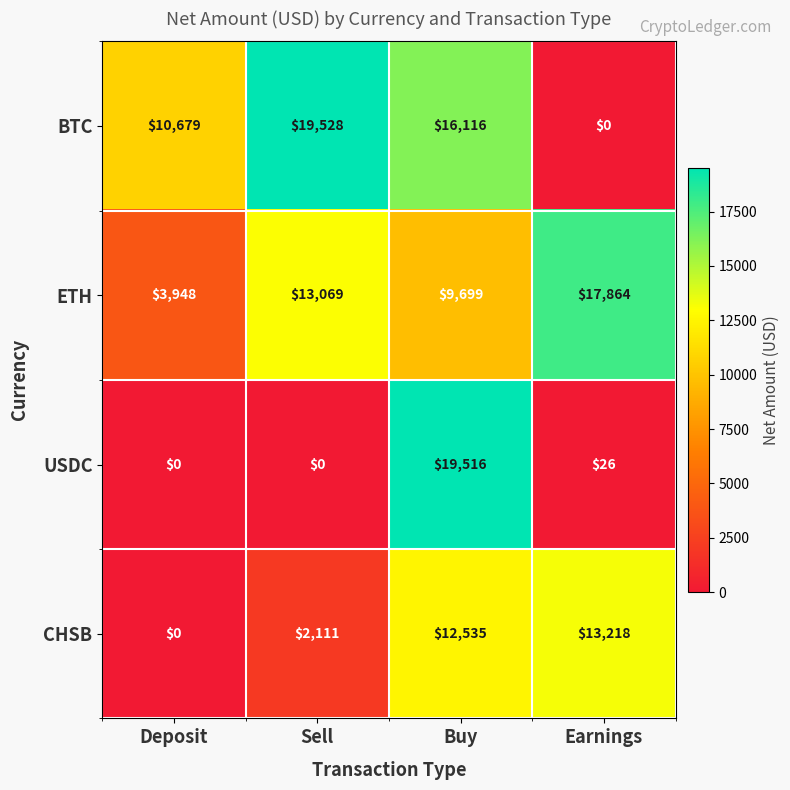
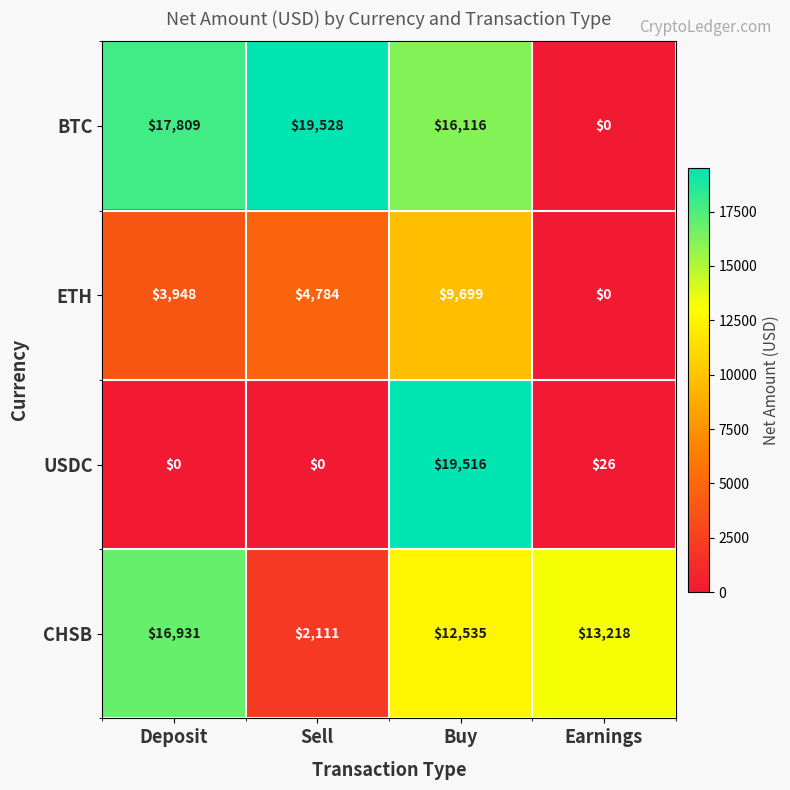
  {
    "BTC": {
-     "Deposit": "$10,679",
+     "Deposit": "$17,809",
      "Sell": "$19,528",
      "Buy": "$16,116",
      "Earnings": "$0"
    },
    "ETH": {
      "Deposit": "$3,948",
-     "Sell": "$13,069",
+     "Sell": "$4,784",
      "Buy": "$9,699",
-     "Earnings": "$17,864"
+     "Earnings": "$0"
    },
    "USDC": {
      "Deposit": "$0",
      "Sell": "$0",
      "Buy": "$19,516",
      "Earnings": "$26"
    },
    "CHSB": {
-     "Deposit": "$0",
+     "Deposit": "$16,931",
      "Sell": "$2,111",
      "Buy": "$12,535",
      "Earnings": "$13,218"
    }
  }
